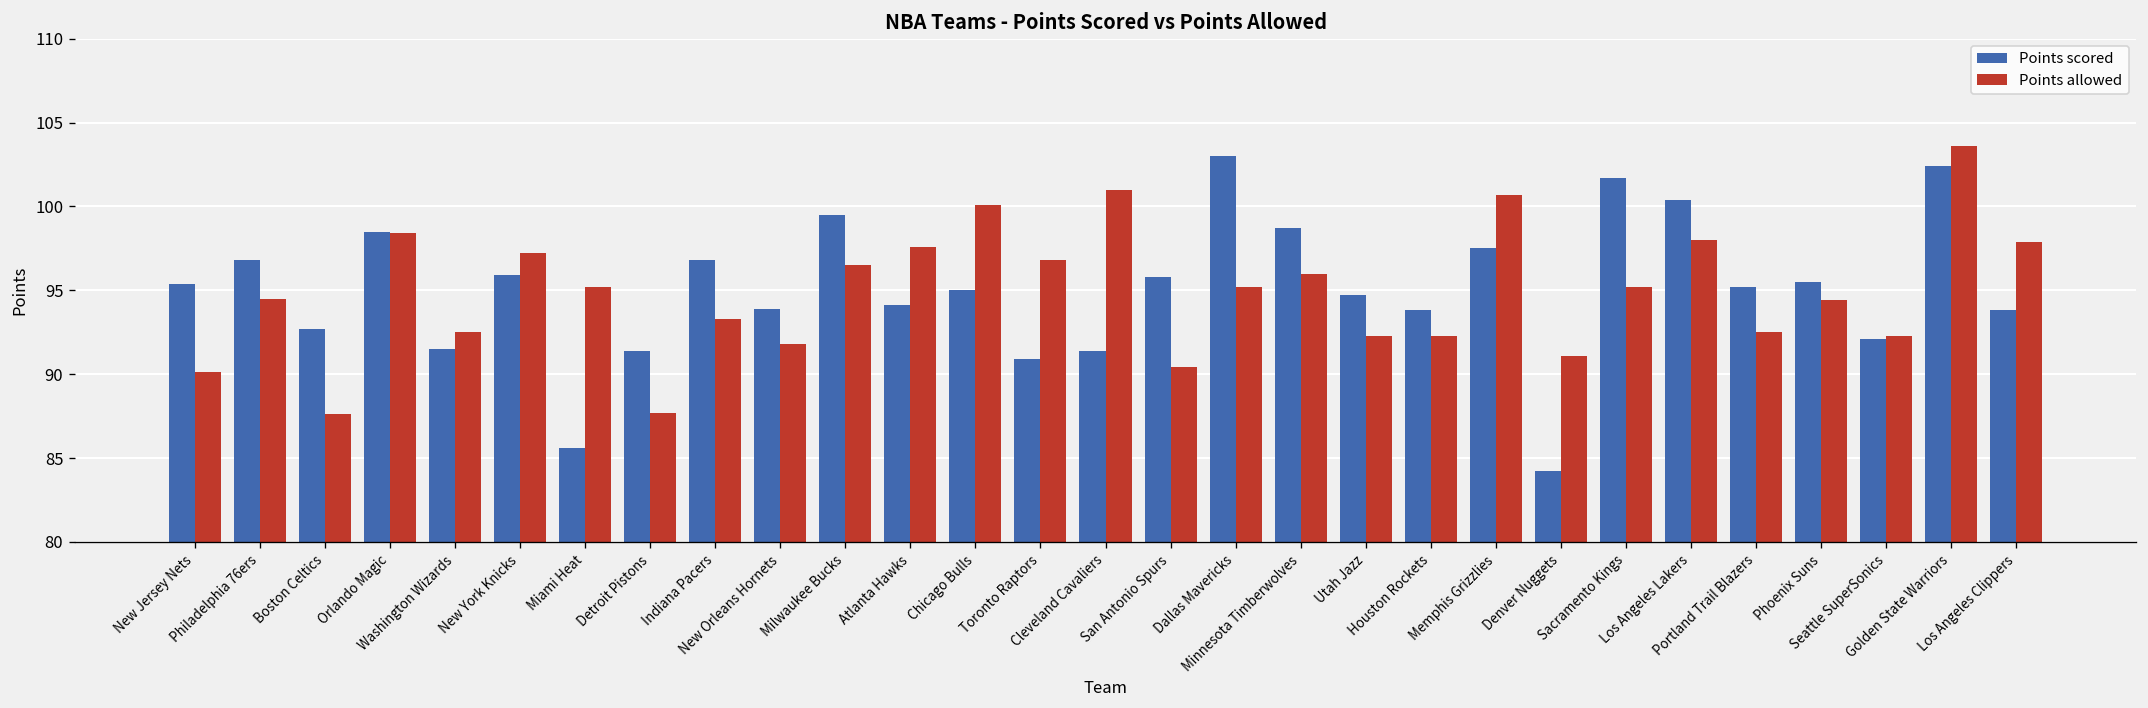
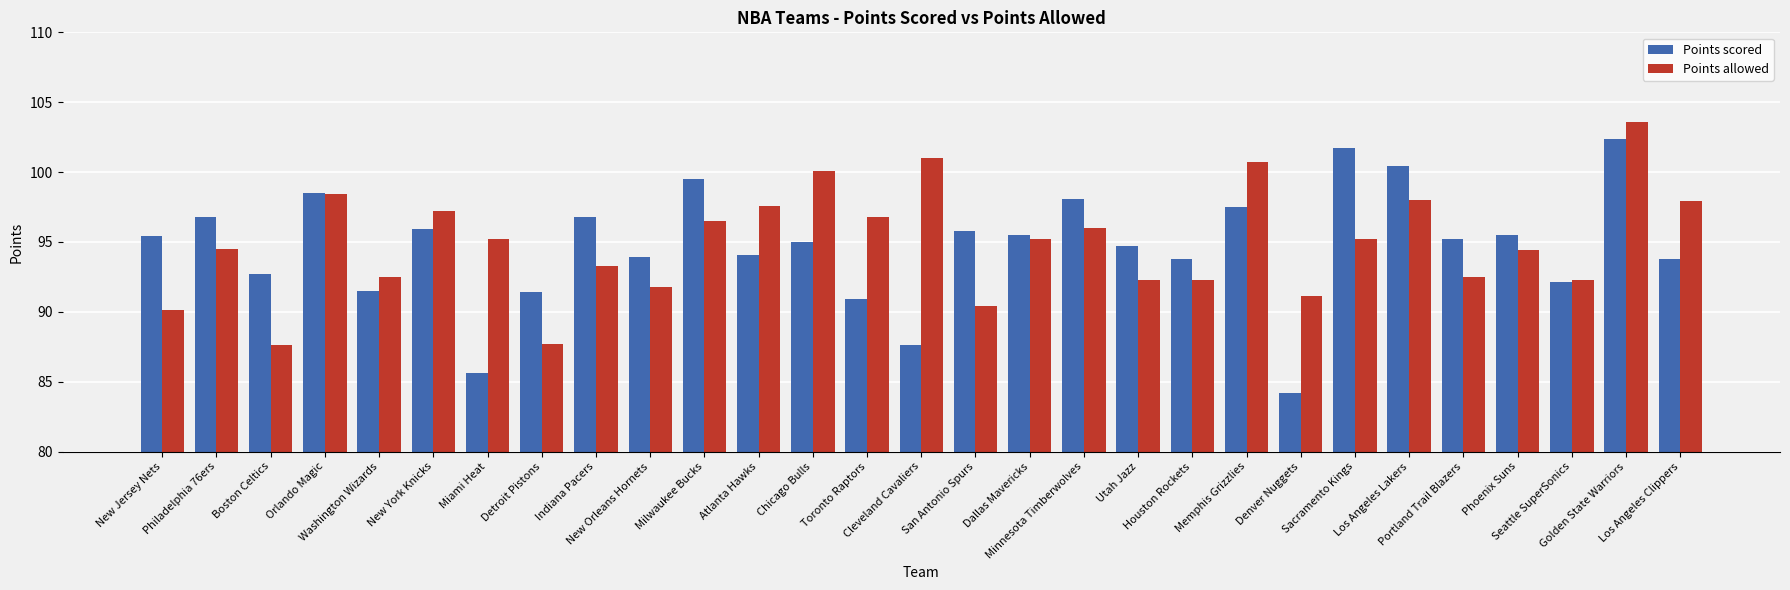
  {
    "Points scored": {
      "New Jersey Nets": 95.4,
      "Philadelphia 76ers": 96.8,
      "Boston Celtics": 92.7,
      "Orlando Magic": 98.5,
      "Washington Wizards": 91.5,
      "New York Knicks": 95.9,
      "Miami Heat": 85.6,
      "Detroit Pistons": 91.4,
      "Indiana Pacers": 96.8,
      "New Orleans Hornets": 93.9,
      "Milwaukee Bucks": 99.5,
      "Atlanta Hawks": 94.1,
      "Chicago Bulls": 95.0,
      "Toronto Raptors": 90.9,
-     "Cleveland Cavaliers": 91.4,
+     "Cleveland Cavaliers": 87.6,
      "San Antonio Spurs": 95.8,
-     "Dallas Mavericks": 103.0,
-     "Minnesota Timberwolves": 98.7,
+     "Dallas Mavericks": 95.5,
+     "Minnesota Timberwolves": 98.1,
      "Utah Jazz": 94.7,
      "Houston Rockets": 93.8,
      "Memphis Grizzlies": 97.5,
      "Denver Nuggets": 84.2,
      "Sacramento Kings": 101.7,
      "Los Angeles Lakers": 100.4,
      "Portland Trail Blazers": 95.2,
      "Phoenix Suns": 95.5,
      "Seattle SuperSonics": 92.1,
      "Golden State Warriors": 102.4,
      "Los Angeles Clippers": 93.8
    },
    "Points allowed": {
      "New Jersey Nets": 90.1,
      "Philadelphia 76ers": 94.5,
      "Boston Celtics": 87.6,
      "Orlando Magic": 98.4,
      "Washington Wizards": 92.5,
      "New York Knicks": 97.2,
      "Miami Heat": 95.2,
      "Detroit Pistons": 87.7,
      "Indiana Pacers": 93.3,
      "New Orleans Hornets": 91.8,
      "Milwaukee Bucks": 96.5,
      "Atlanta Hawks": 97.6,
      "Chicago Bulls": 100.1,
      "Toronto Raptors": 96.8,
      "Cleveland Cavaliers": 101.0,
      "San Antonio Spurs": 90.4,
      "Dallas Mavericks": 95.2,
      "Minnesota Timberwolves": 96.0,
      "Utah Jazz": 92.3,
      "Houston Rockets": 92.3,
      "Memphis Grizzlies": 100.7,
      "Denver Nuggets": 91.1,
      "Sacramento Kings": 95.2,
      "Los Angeles Lakers": 98.0,
      "Portland Trail Blazers": 92.5,
      "Phoenix Suns": 94.4,
      "Seattle SuperSonics": 92.3,
      "Golden State Warriors": 103.6,
      "Los Angeles Clippers": 97.9
    }
  }
